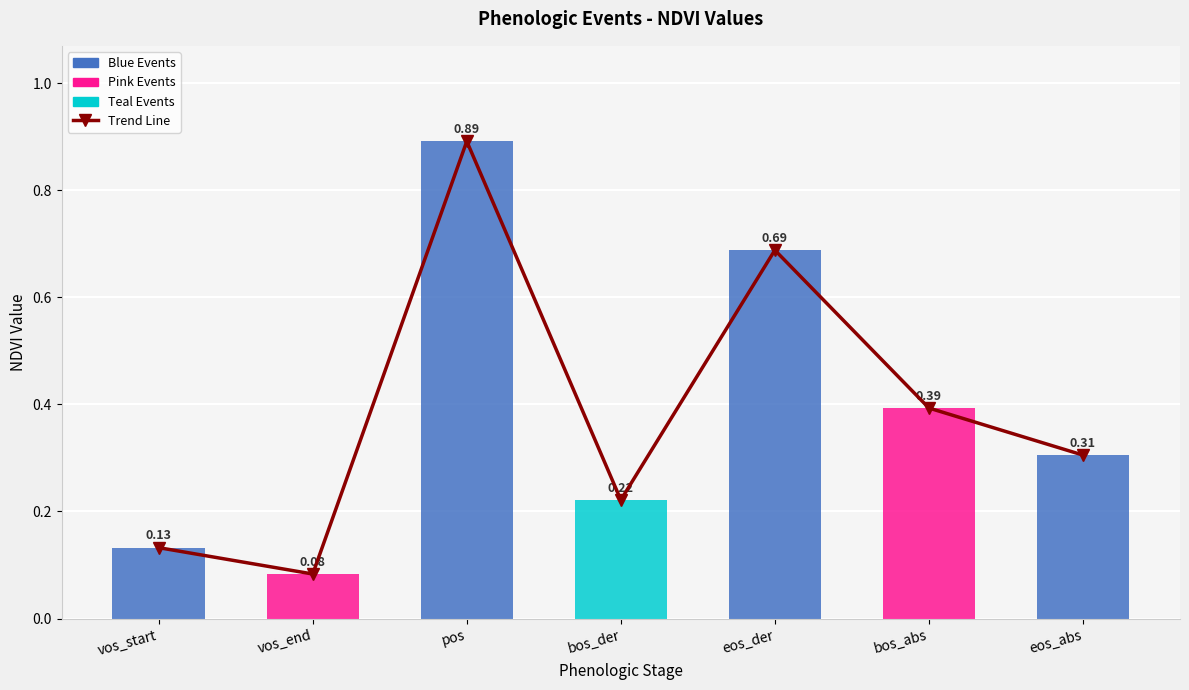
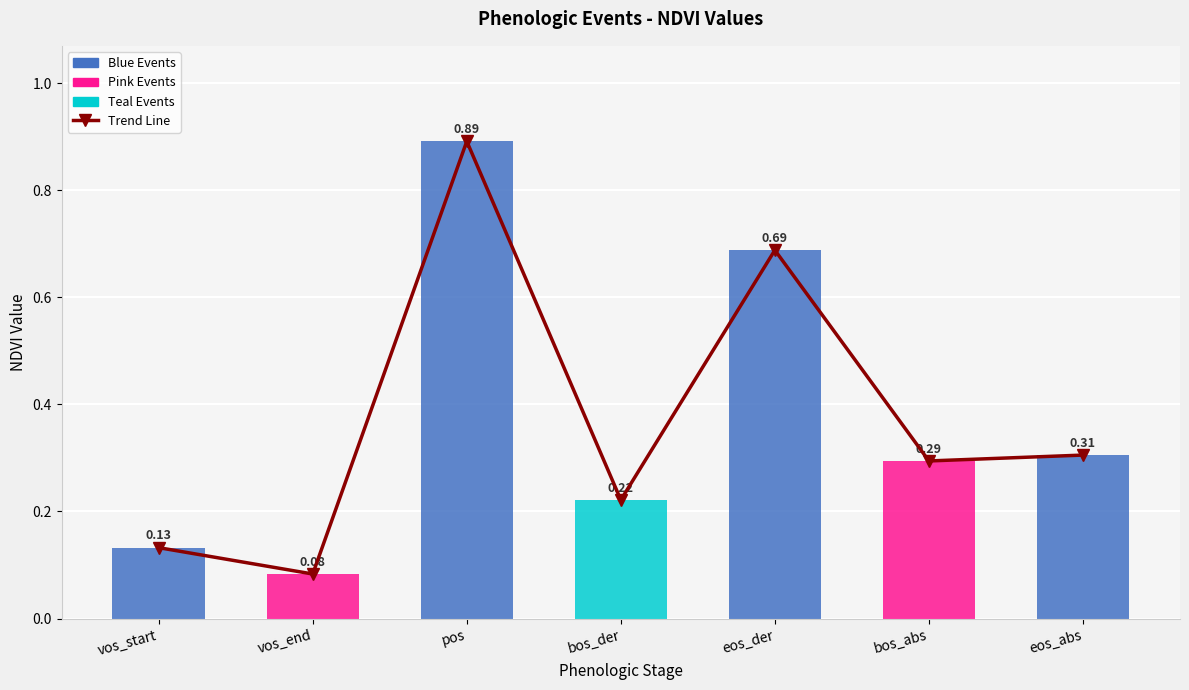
  {
    "vos_start": 0.13,
    "vos_end": 0.08,
    "pos": 0.89,
    "bos_der": 0.22,
    "eos_der": 0.69,
-   "bos_abs": 0.39,
+   "bos_abs": 0.29,
    "eos_abs": 0.31
  }
